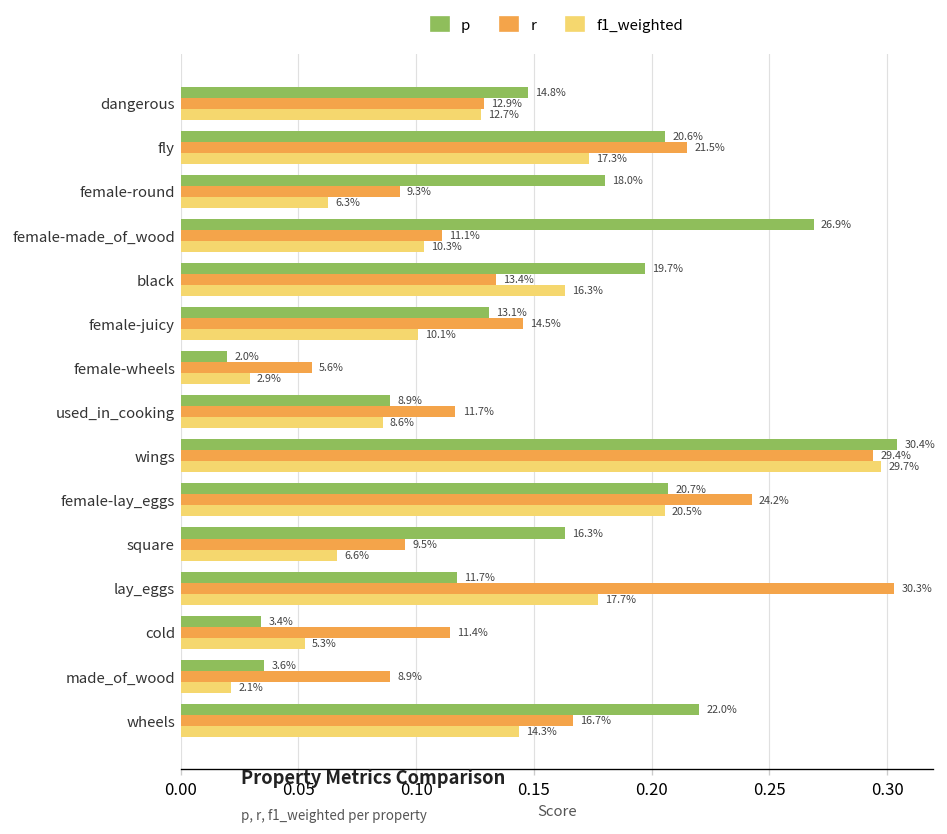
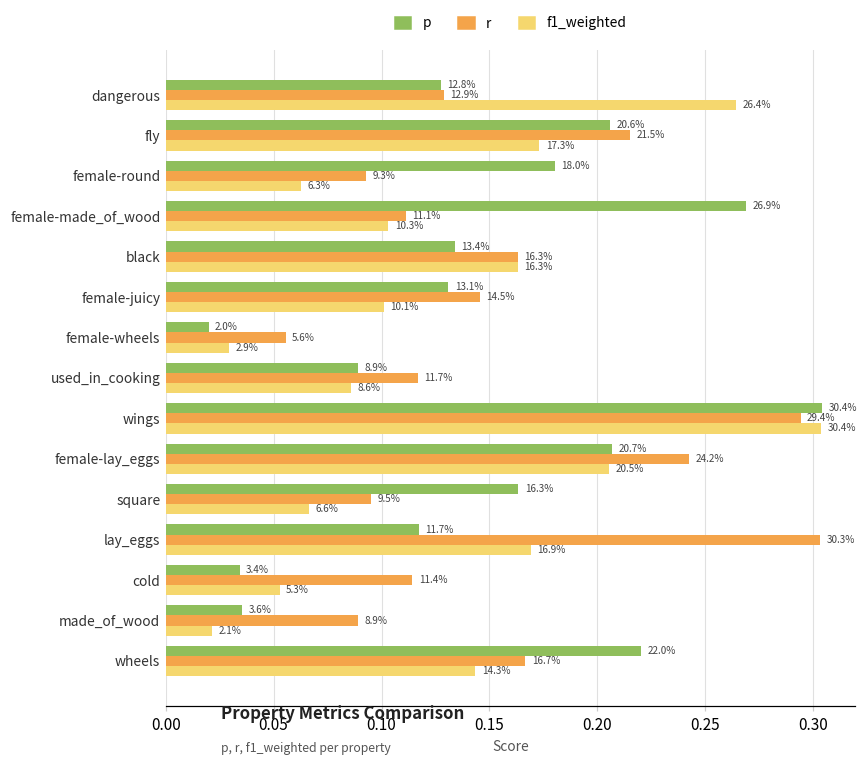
  {
    "f1_weighted": {
-     "dangerous": "12.7%",
+     "dangerous": "26.4%",
      "fly": "17.3%",
      "female-round": "6.3%",
      "female-made_of_wood": "10.3%",
      "black": "16.3%",
      "female-juicy": "10.1%",
      "female-wheels": "2.9%",
      "used_in_cooking": "8.6%",
-     "wings": "29.7%",
+     "wings": "30.4%",
      "female-lay_eggs": "20.5%",
      "square": "6.6%",
-     "lay_eggs": "17.7%",
+     "lay_eggs": "16.9%",
      "cold": "5.3%",
      "made_of_wood": "2.1%",
      "wheels": "14.3%"
    },
    "r": {
      "dangerous": "12.9%",
      "fly": "21.5%",
      "female-round": "9.3%",
      "female-made_of_wood": "11.1%",
-     "black": "13.4%",
+     "black": "16.3%",
      "female-juicy": "14.5%",
      "female-wheels": "5.6%",
      "used_in_cooking": "11.7%",
      "wings": "29.4%",
      "female-lay_eggs": "24.2%",
      "square": "9.5%",
      "lay_eggs": "30.3%",
      "cold": "11.4%",
      "made_of_wood": "8.9%",
      "wheels": "16.7%"
    },
    "p": {
-     "dangerous": "14.8%",
+     "dangerous": "12.8%",
      "fly": "20.6%",
      "female-round": "18.0%",
      "female-made_of_wood": "26.9%",
-     "black": "19.7%",
+     "black": "13.4%",
      "female-juicy": "13.1%",
      "female-wheels": "2.0%",
      "used_in_cooking": "8.9%",
      "wings": "30.4%",
      "female-lay_eggs": "20.7%",
      "square": "16.3%",
      "lay_eggs": "11.7%",
      "cold": "3.4%",
      "made_of_wood": "3.6%",
      "wheels": "22.0%"
    }
  }
